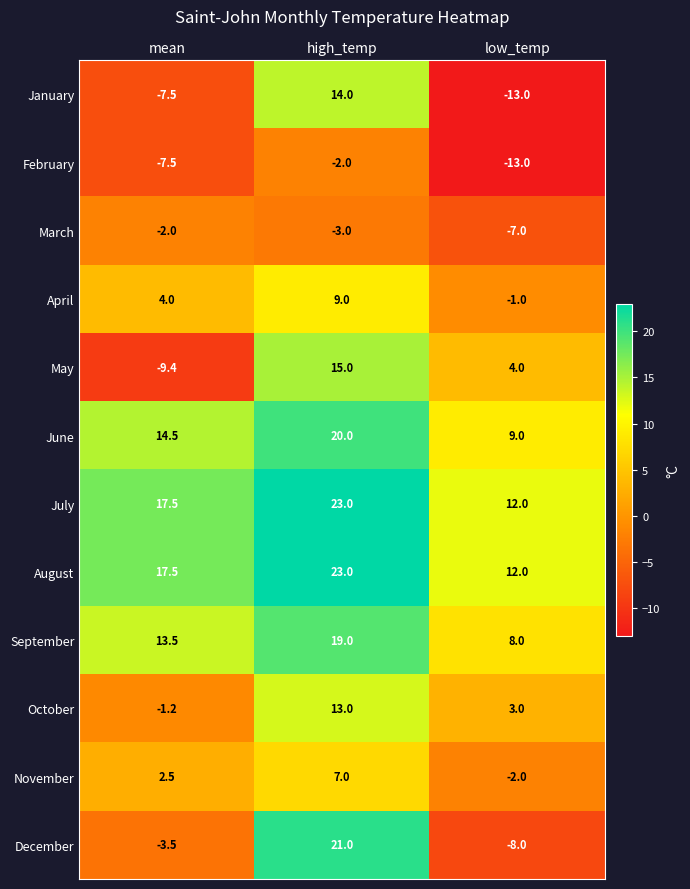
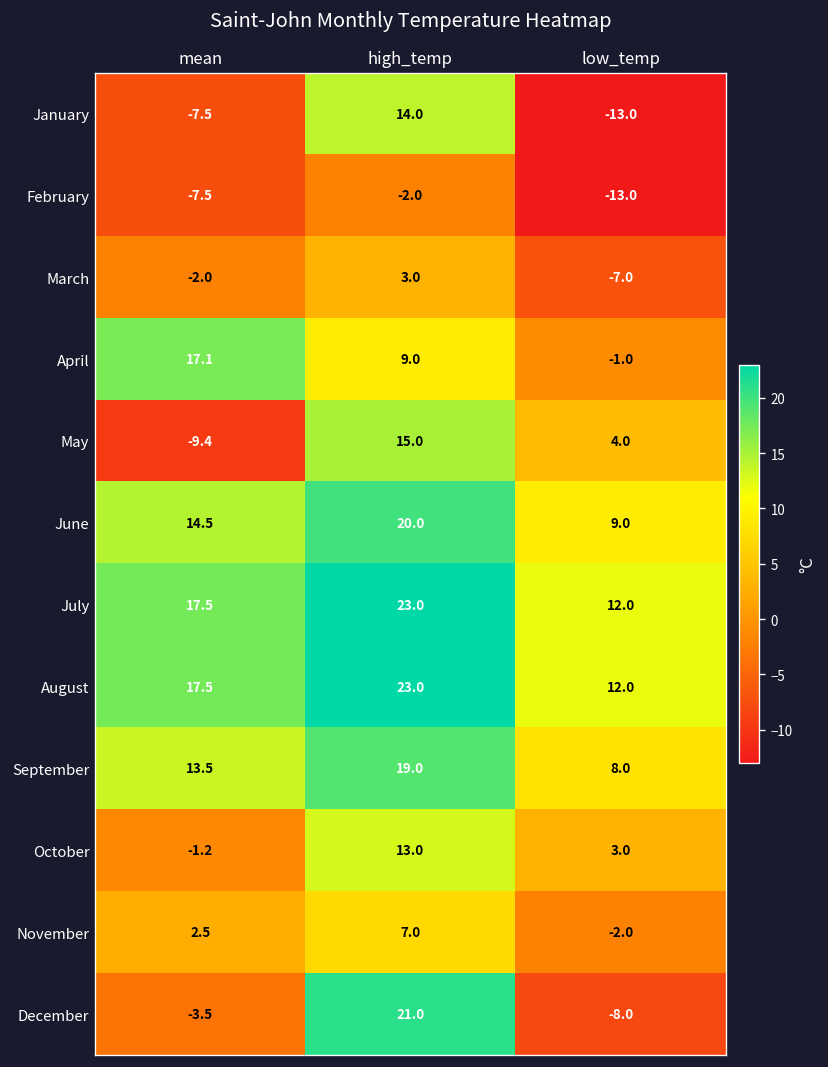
  {
    "January": {
      "mean": -7.5,
      "high_temp": 14.0,
      "low_temp": -13.0
    },
    "February": {
      "mean": -7.5,
      "high_temp": -2.0,
      "low_temp": -13.0
    },
    "March": {
      "mean": -2.0,
-     "high_temp": -3.0,
+     "high_temp": 3.0,
      "low_temp": -7.0
    },
    "April": {
-     "mean": 4.0,
+     "mean": 17.1,
      "high_temp": 9.0,
      "low_temp": -1.0
    },
    "May": {
      "mean": -9.4,
      "high_temp": 15.0,
      "low_temp": 4.0
    },
    "June": {
      "mean": 14.5,
      "high_temp": 20.0,
      "low_temp": 9.0
    },
    "July": {
      "mean": 17.5,
      "high_temp": 23.0,
      "low_temp": 12.0
    },
    "August": {
      "mean": 17.5,
      "high_temp": 23.0,
      "low_temp": 12.0
    },
    "September": {
      "mean": 13.5,
      "high_temp": 19.0,
      "low_temp": 8.0
    },
    "October": {
      "mean": -1.2,
      "high_temp": 13.0,
      "low_temp": 3.0
    },
    "November": {
      "mean": 2.5,
      "high_temp": 7.0,
      "low_temp": -2.0
    },
    "December": {
      "mean": -3.5,
      "high_temp": 21.0,
      "low_temp": -8.0
    }
  }
